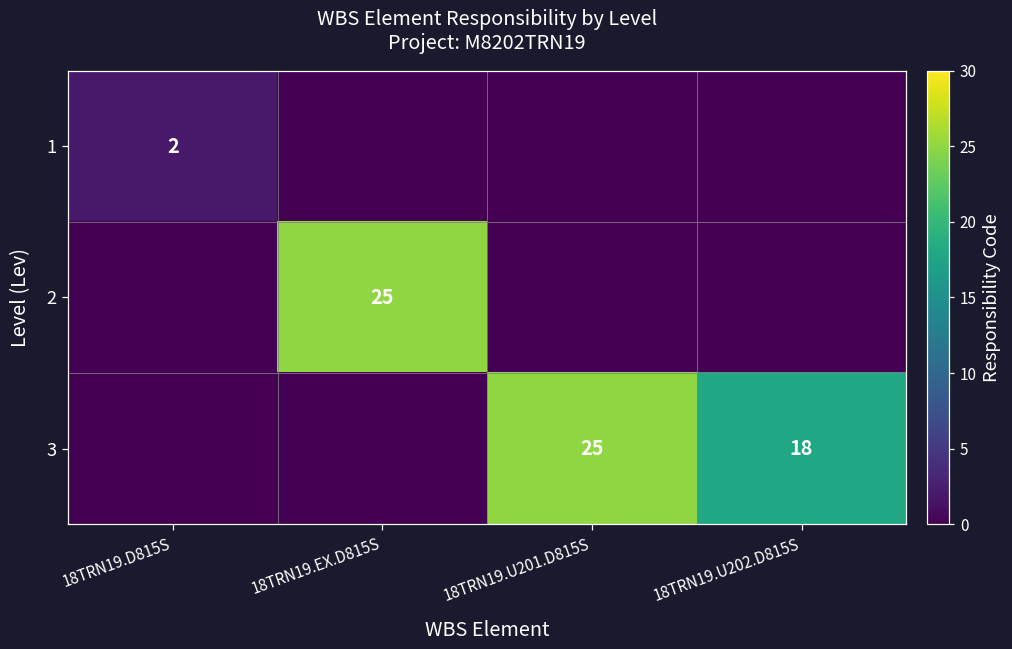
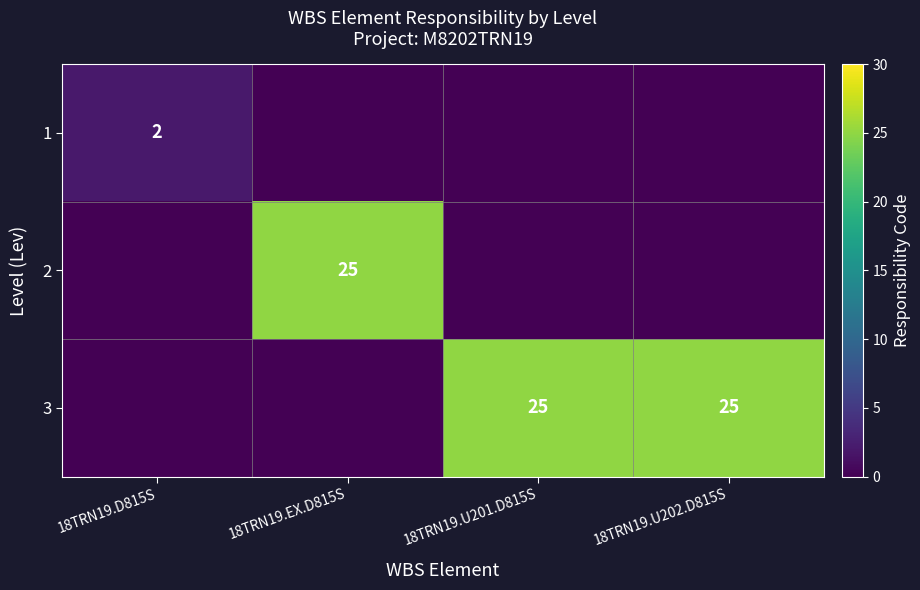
  {
    "1": {
      "18TRN19.D815S": 2
    },
    "2": {
      "18TRN19.EX.D815S": 25
    },
    "3": {
      "18TRN19.U201.D815S": 25,
-     "18TRN19.U202.D815S": 18
+     "18TRN19.U202.D815S": 25
    }
  }
